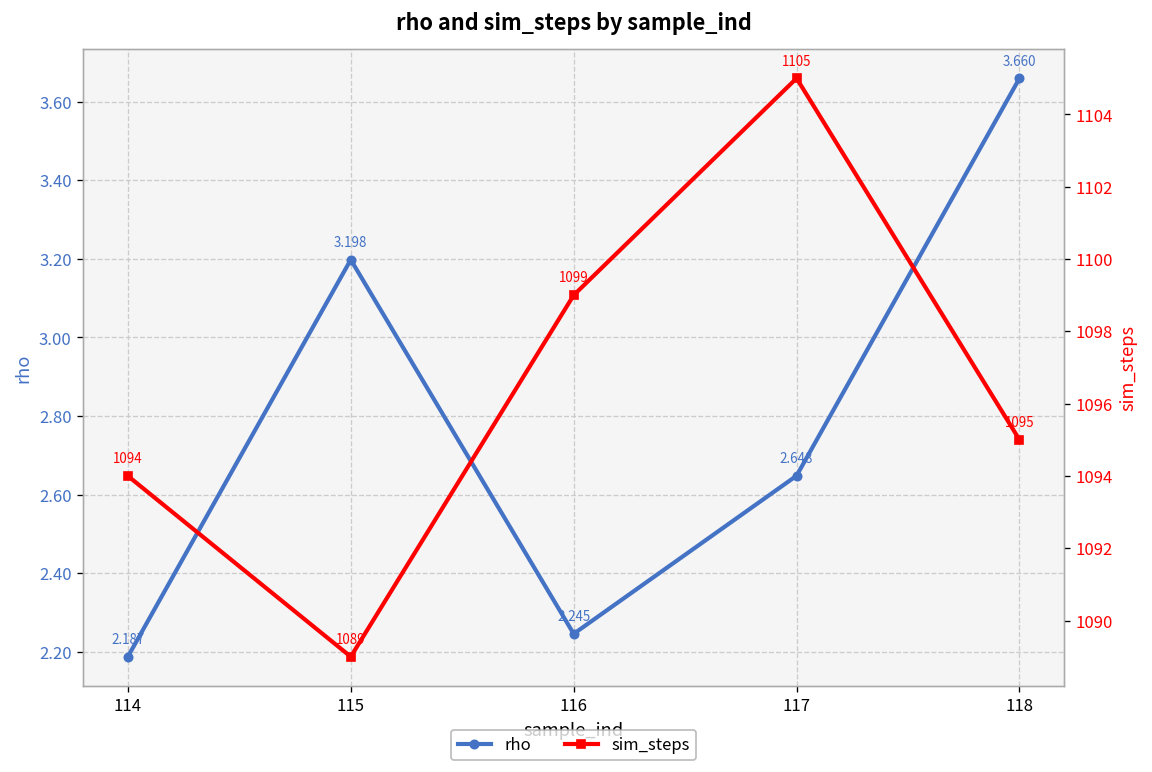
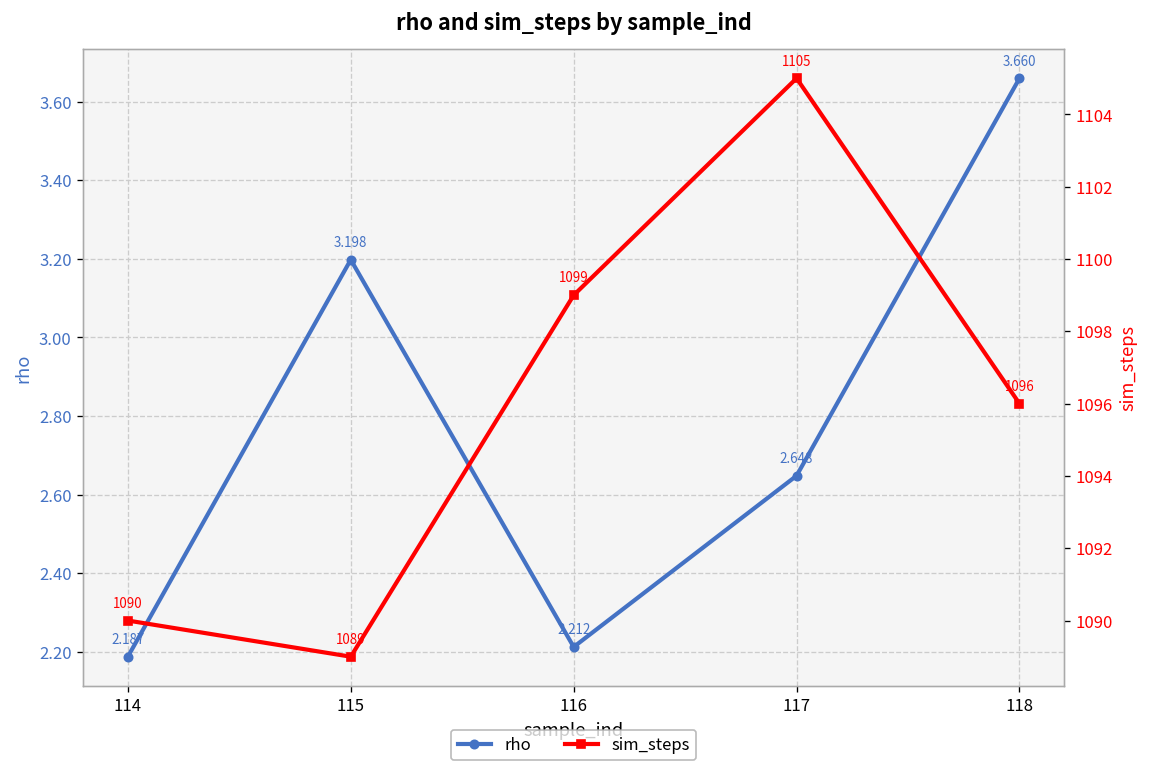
  {
    "rho": {
      "114": 2.187,
      "115": 3.198,
-     "116": 2.245,
+     "116": 2.212,
      "117": 2.648,
      "118": 3.660
    },
    "sim_steps": {
-     "114": 1094,
+     "114": 1090,
      "115": 1089,
      "116": 1099,
      "117": 1105,
-     "118": 1095
+     "118": 1096
    }
  }
